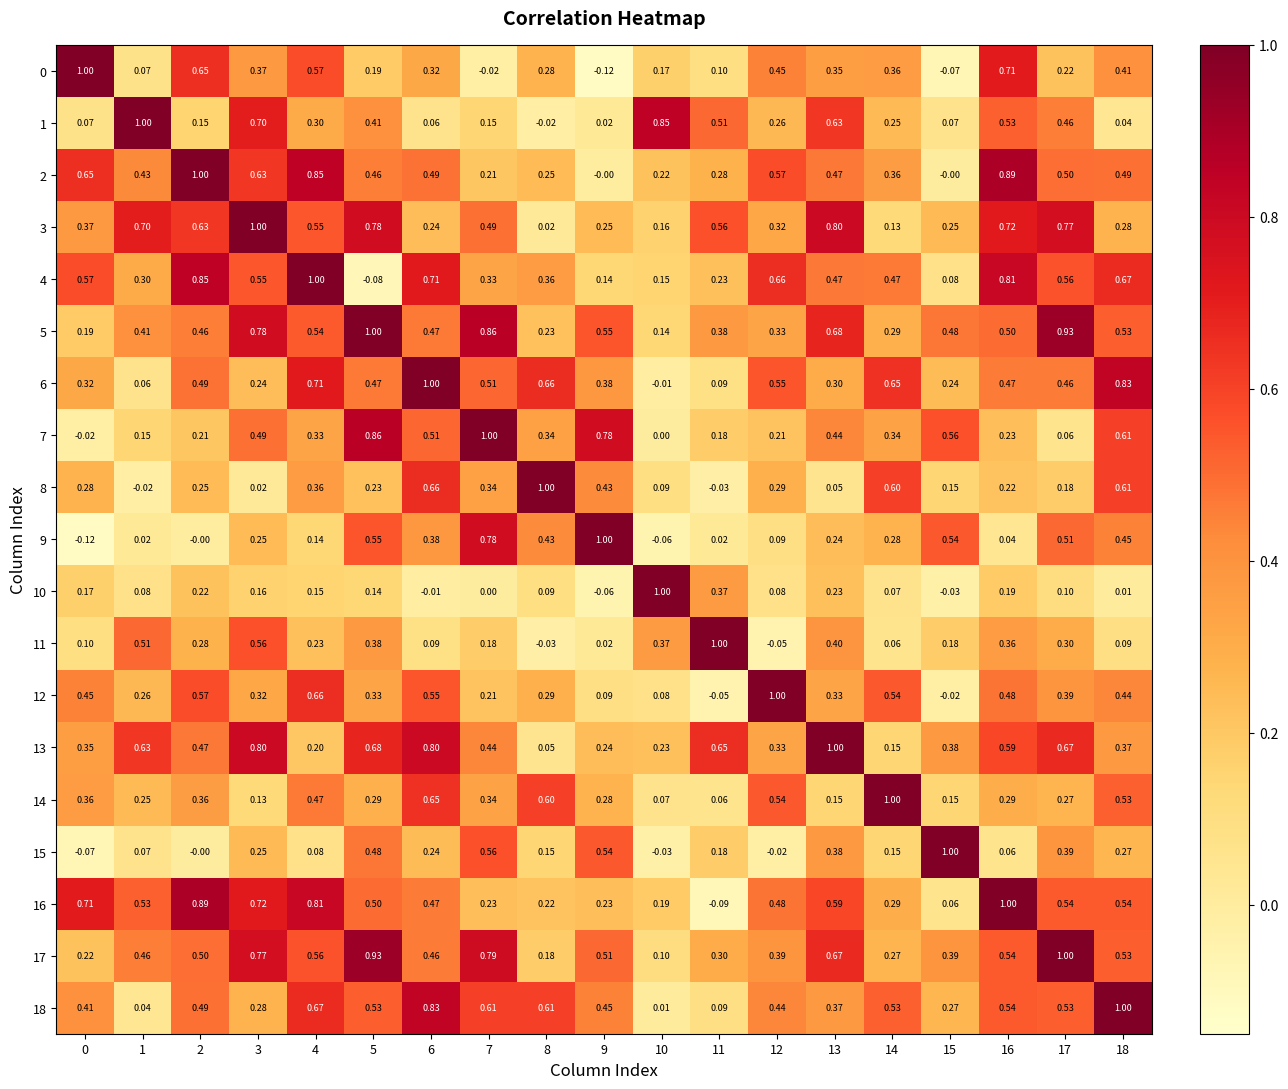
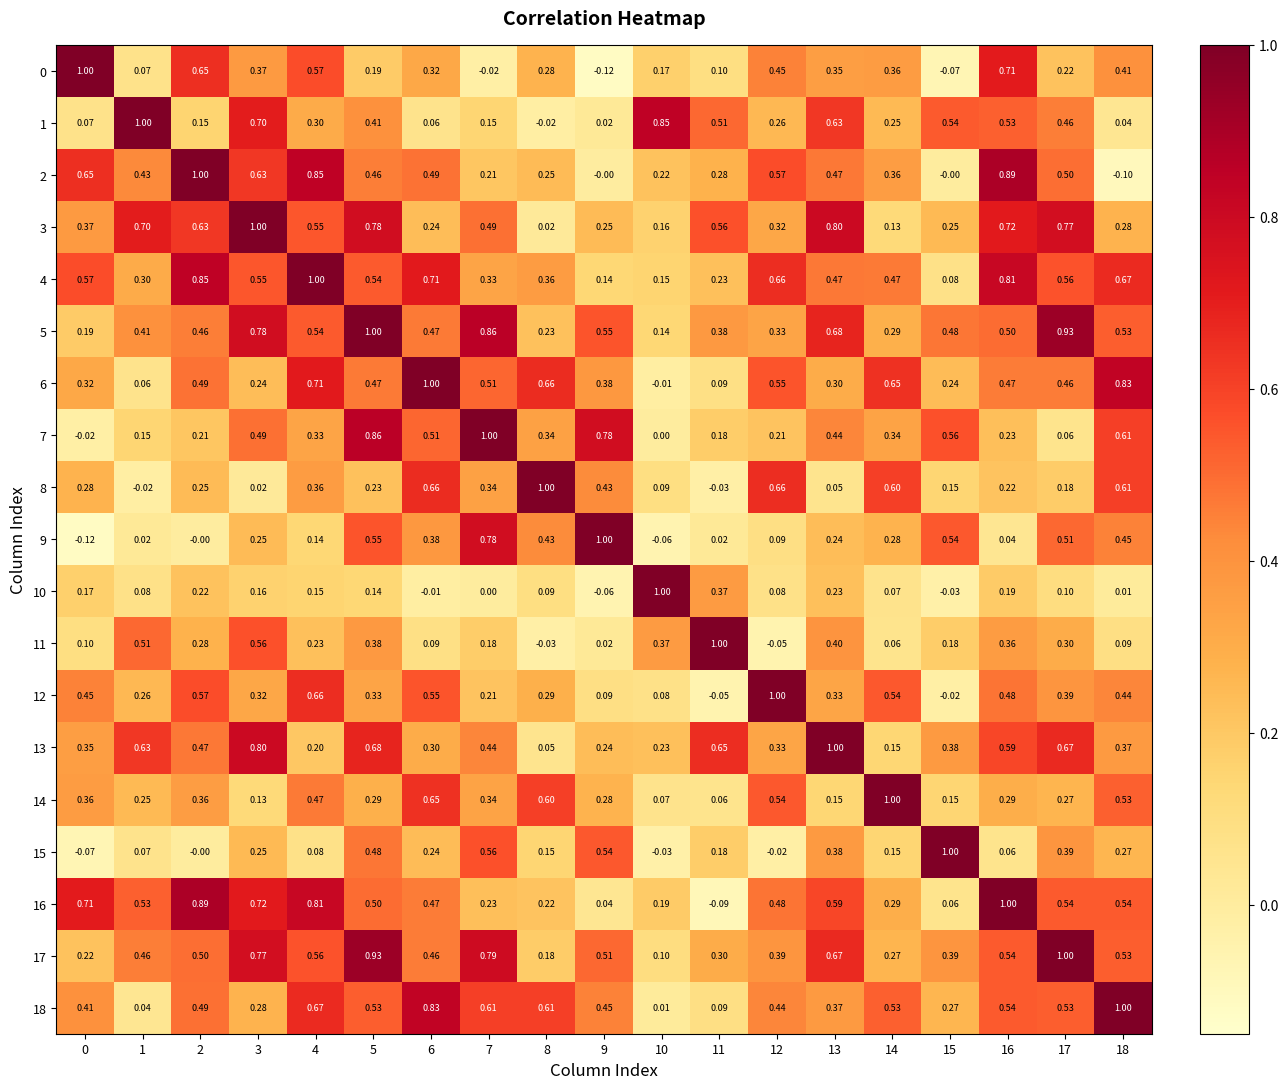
  {
    "1": {
      "0": 0.07,
      "1": 1.00,
      "2": 0.15,
      "3": 0.70,
      "4": 0.30,
      "5": 0.41,
      "6": 0.06,
      "7": 0.15,
      "8": -0.02,
      "9": 0.02,
      "10": 0.85,
      "11": 0.51,
      "12": 0.26,
      "13": 0.63,
      "14": 0.25,
-     "15": 0.07,
+     "15": 0.54,
      "16": 0.53,
      "17": 0.46,
      "18": 0.04
    },
    "2": {
      "0": 0.65,
      "1": 0.43,
      "2": 1.00,
      "3": 0.63,
      "4": 0.85,
      "5": 0.46,
      "6": 0.49,
      "7": 0.21,
      "8": 0.25,
      "9": -0.00,
      "10": 0.22,
      "11": 0.28,
      "12": 0.57,
      "13": 0.47,
      "14": 0.36,
      "15": -0.00,
      "16": 0.89,
      "17": 0.50,
-     "18": 0.49
+     "18": -0.10
    },
    "4": {
      "0": 0.57,
      "1": 0.30,
      "2": 0.85,
      "3": 0.55,
      "4": 1.00,
-     "5": -0.08,
+     "5": 0.54,
      "6": 0.71,
      "7": 0.33,
      "8": 0.36,
      "9": 0.14,
      "10": 0.15,
      "11": 0.23,
      "12": 0.66,
      "13": 0.47,
      "14": 0.47,
      "15": 0.08,
      "16": 0.81,
      "17": 0.56,
      "18": 0.67
    },
    "8": {
      "0": 0.28,
      "1": -0.02,
      "2": 0.25,
      "3": 0.02,
      "4": 0.36,
      "5": 0.23,
      "6": 0.66,
      "7": 0.34,
      "8": 1.00,
      "9": 0.43,
      "10": 0.09,
      "11": -0.03,
-     "12": 0.29,
+     "12": 0.66,
      "13": 0.05,
      "14": 0.60,
      "15": 0.15,
      "16": 0.22,
      "17": 0.18,
      "18": 0.61
    },
    "13": {
      "0": 0.35,
      "1": 0.63,
      "2": 0.47,
      "3": 0.80,
      "4": 0.20,
      "5": 0.68,
-     "6": 0.80,
+     "6": 0.30,
      "7": 0.44,
      "8": 0.05,
      "9": 0.24,
      "10": 0.23,
      "11": 0.65,
      "12": 0.33,
      "13": 1.00,
      "14": 0.15,
      "15": 0.38,
      "16": 0.59,
      "17": 0.67,
      "18": 0.37
    },
    "16": {
      "0": 0.71,
      "1": 0.53,
      "2": 0.89,
      "3": 0.72,
      "4": 0.81,
      "5": 0.50,
      "6": 0.47,
      "7": 0.23,
      "8": 0.22,
-     "9": 0.23,
+     "9": 0.04,
      "10": 0.19,
      "11": -0.09,
      "12": 0.48,
      "13": 0.59,
      "14": 0.29,
      "15": 0.06,
      "16": 1.00,
      "17": 0.54,
      "18": 0.54
    }
  }
